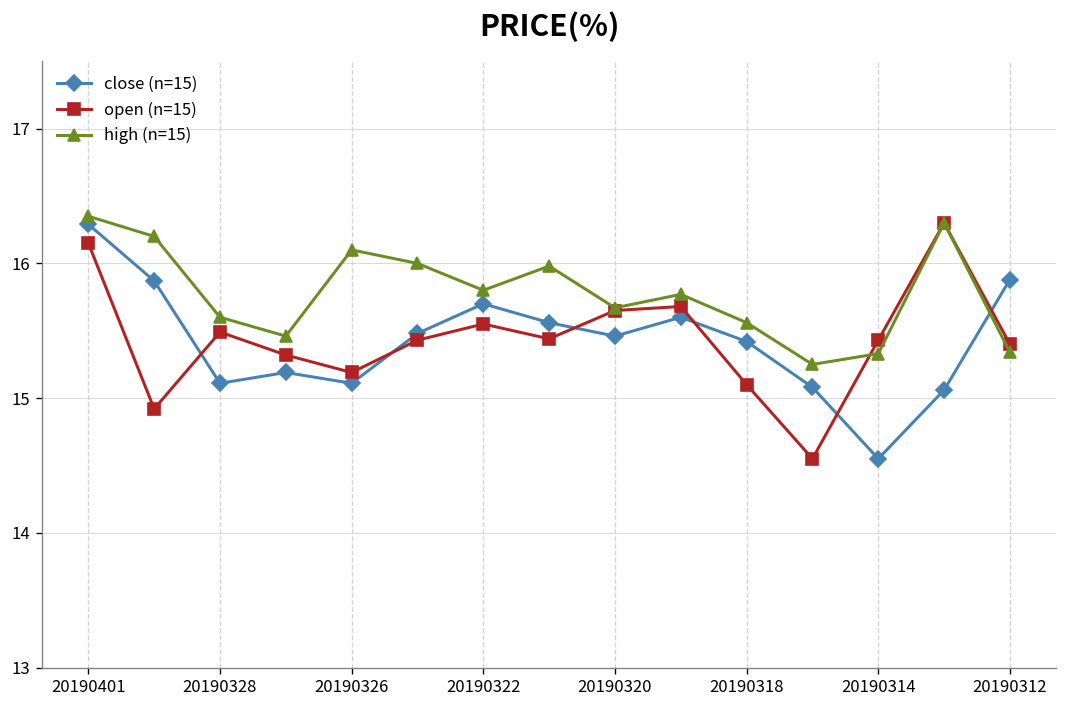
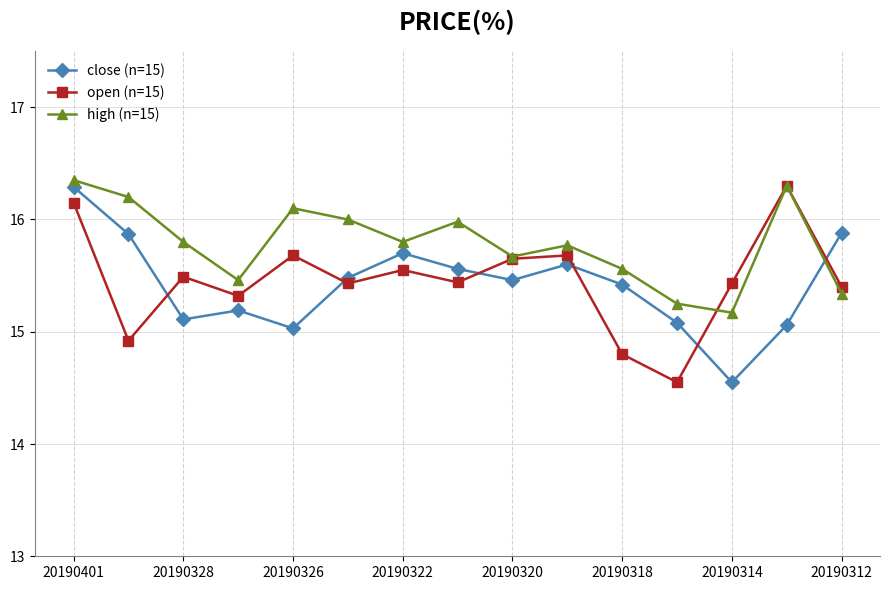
  {
    "close (n=15)": {
      "20190401": 16.29,
      "20190328": 15.11,
-     "20190326": 15.11,
+     "20190326": 15.03,
      "20190322": 15.70,
      "20190320": 15.46,
      "20190318": 15.42,
      "20190314": 14.55,
      "20190312": 15.88
    },
    "open (n=15)": {
      "20190401": 16.15,
      "20190328": 15.49,
-     "20190326": 15.19,
+     "20190326": 15.68,
      "20190322": 15.55,
-     "20190318": 15.1,
+     "20190318": 14.8,
      "20190314": 15.43,
      "20190312": 15.40
    },
    "high (n=15)": {
      "20190401": 16.35,
-     "20190328": 15.6,
+     "20190328": 15.8,
      "20190326": 16.10,
      "20190322": 15.80,
      "20190318": 15.56,
-     "20190314": 15.33,
+     "20190314": 15.17,
      "20190312": 15.34
    }
  }
